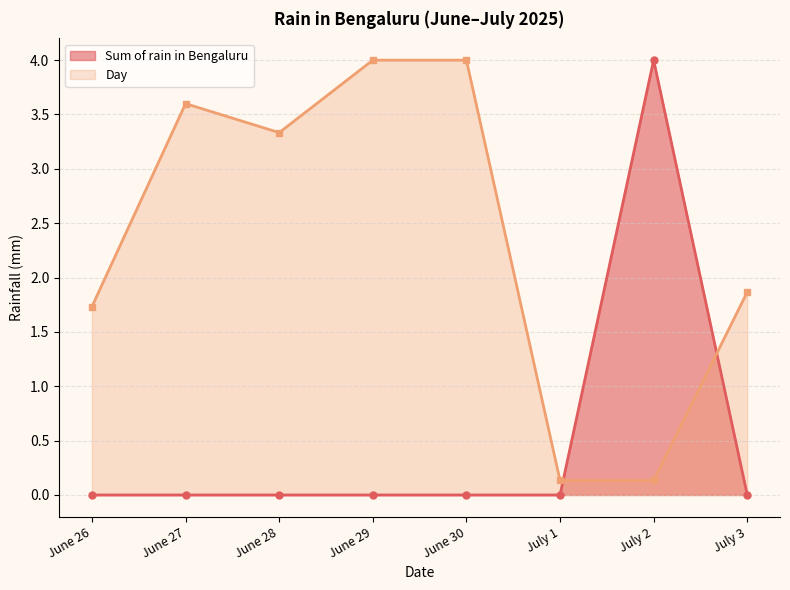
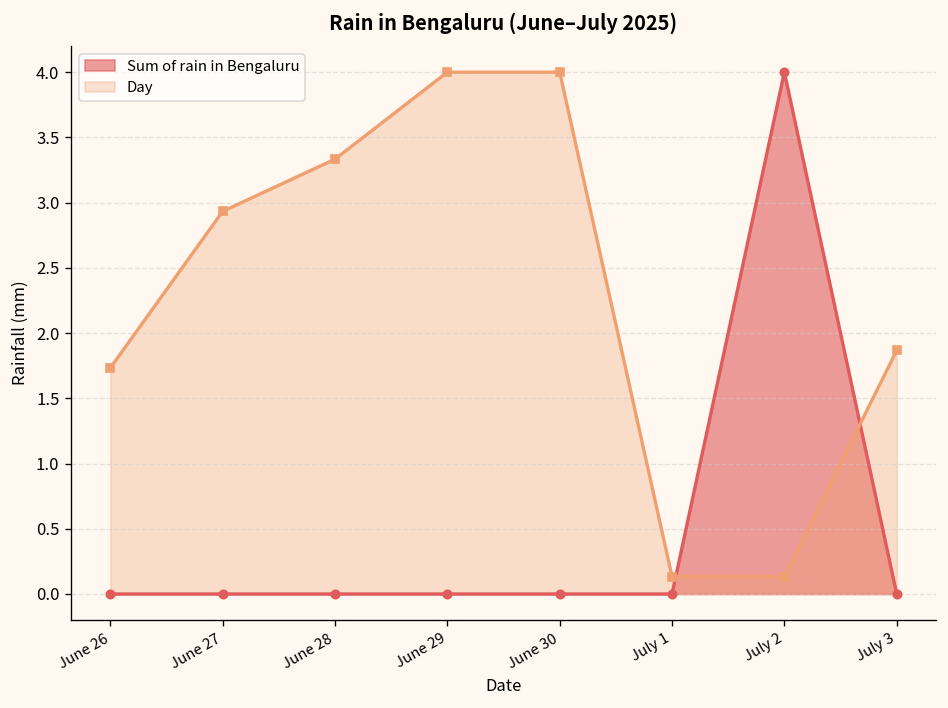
  {
    "Sum of rain in Bengaluru": {
      "June 26": 0.00,
      "June 27": 0.00,
      "June 28": 0.00,
      "June 29": 0.00,
      "June 30": 0.00,
      "July 1": 0.00,
      "July 2": 4.00,
      "July 3": 0.00
    },
    "Day": {
      "June 26": 1.73,
-     "June 27": 3.60,
+     "June 27": 2.93,
      "June 28": 3.33,
      "June 29": 4.00,
      "June 30": 4.00,
      "July 1": 0.13,
      "July 2": 0.13,
      "July 3": 1.87
    }
  }
